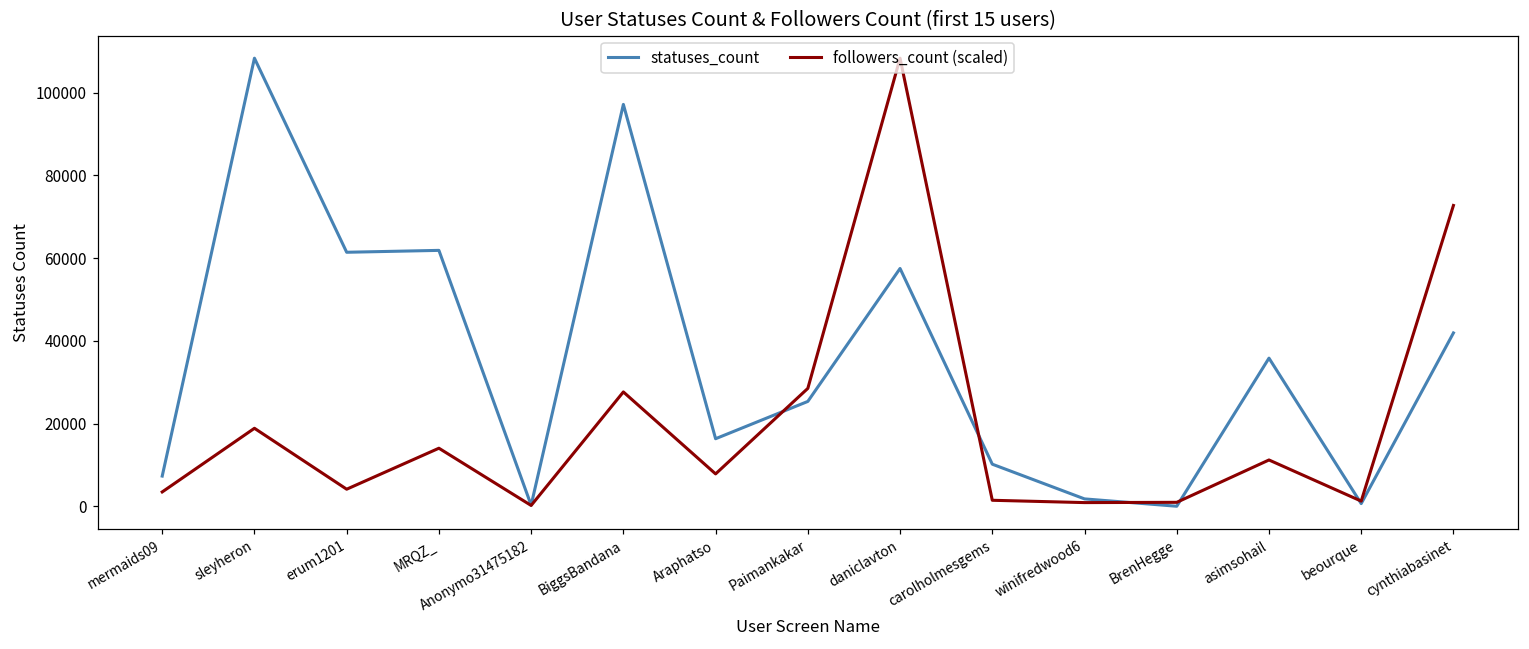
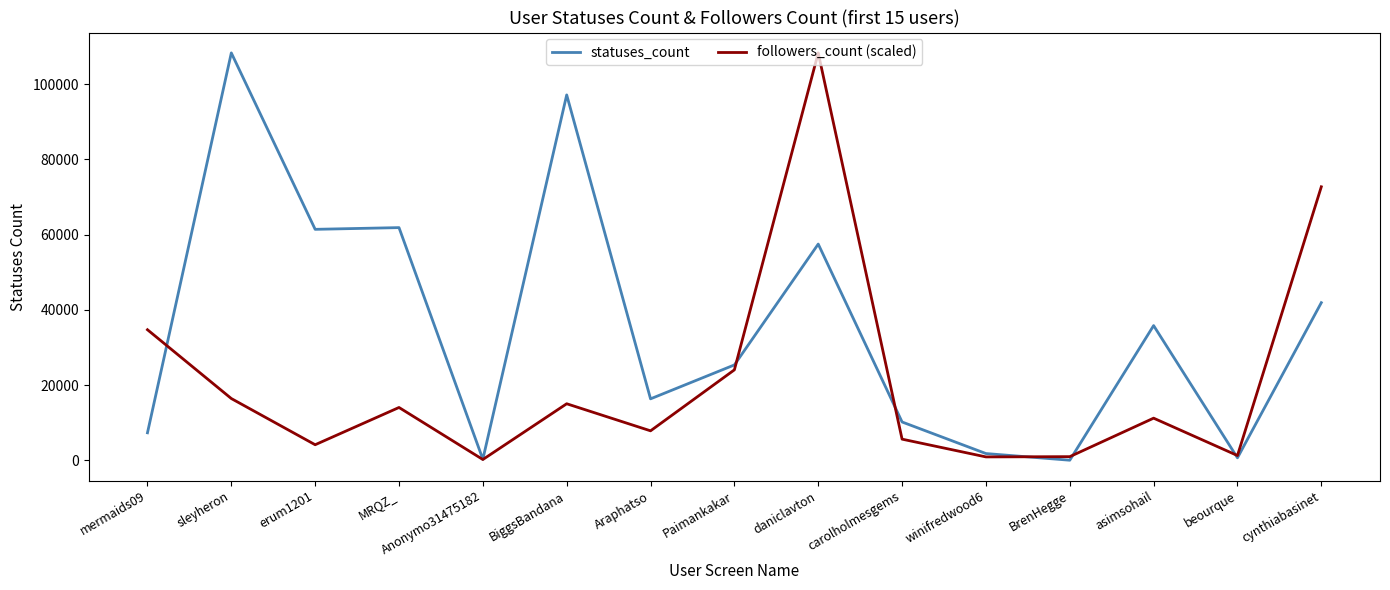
  {
    "statuses_count": {
      "mermaids09": 7000,
      "sleyheron": 108000,
      "erum1201": 61000,
      "MRQZ_": 62000,
      "BiggsBandana": 97000,
      "Araphatso": 16000,
      "Paimankakar": 25000,
      "daniclavton": 58000,
      "carolholmesgems": 10000,
      "winifredwood6": 2000,
      "BrenHegge": 0,
      "asimsohail": 36000,
      "cynthiabasinet": 42000
    },
    "followers_count (scaled)": {
-     "mermaids09": 3000,
-     "sleyheron": 19000,
+     "mermaids09": 35000,
+     "sleyheron": 16000,
      "erum1201": 4000,
      "MRQZ_": 14000,
-     "BiggsBandana": 28000,
+     "BiggsBandana": 15000,
      "Araphatso": 8000,
-     "Paimankakar": 29000,
-     "carolholmesgems": 1000,
+     "Paimankakar": 24000,
+     "carolholmesgems": 6000,
      "winifredwood6": 1000,
      "BrenHegge": 1000,
      "asimsohail": 11000,
      "cynthiabasinet": 73000
    }
  }
